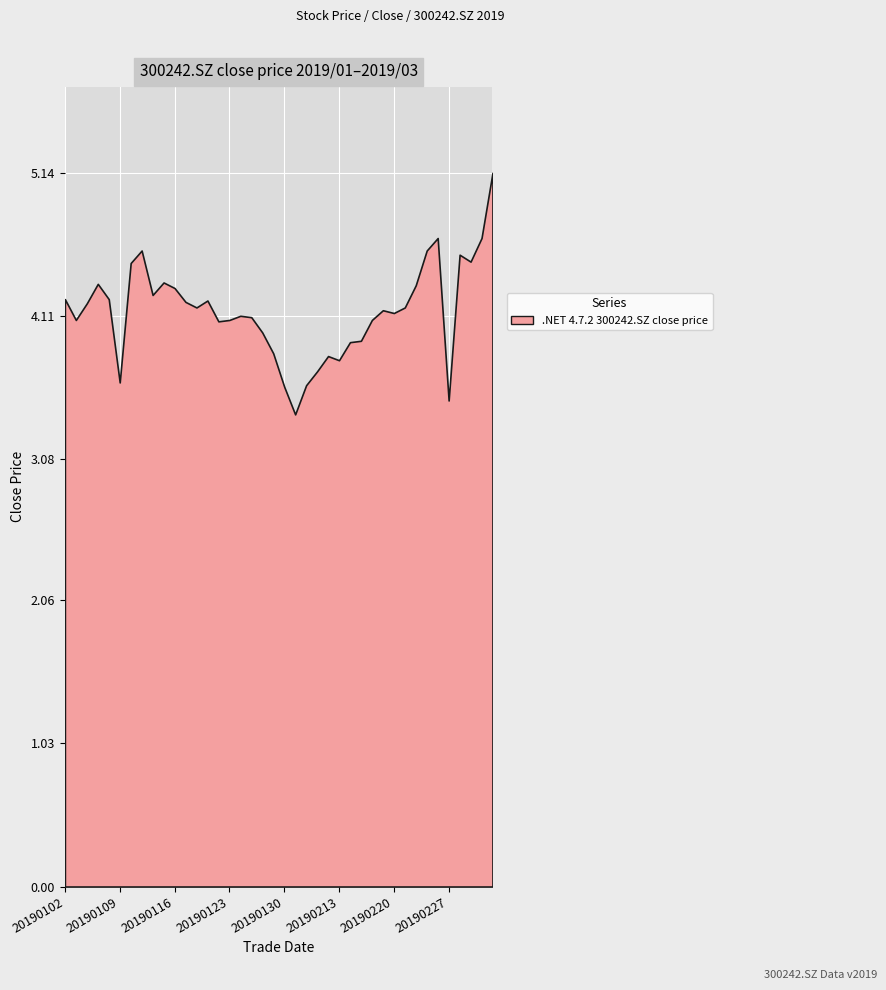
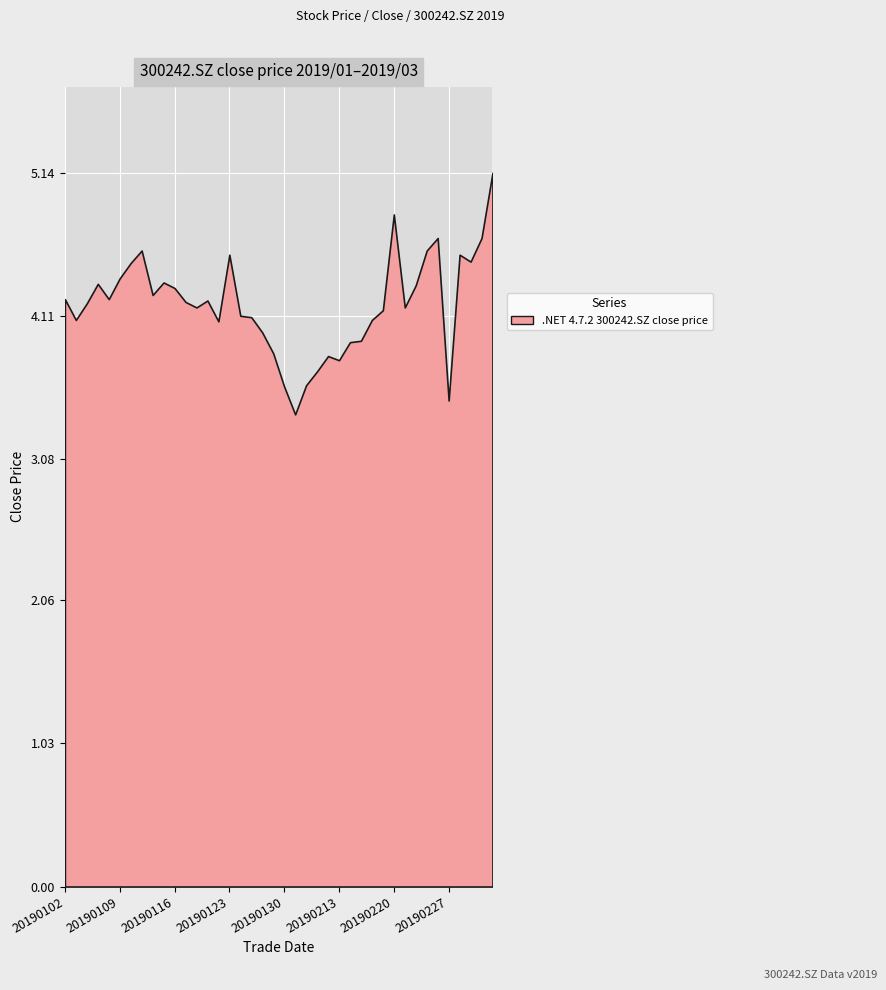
  {
    "20190102": 4.23,
-   "20190109": 3.63,
+   "20190109": 4.38,
    "20190116": 4.31,
-   "20190123": 4.08,
+   "20190123": 4.55,
    "20190130": 3.60,
    "20190213": 3.79,
-   "20190220": 4.13,
+   "20190220": 4.84,
    "20190227": 3.50
  }
